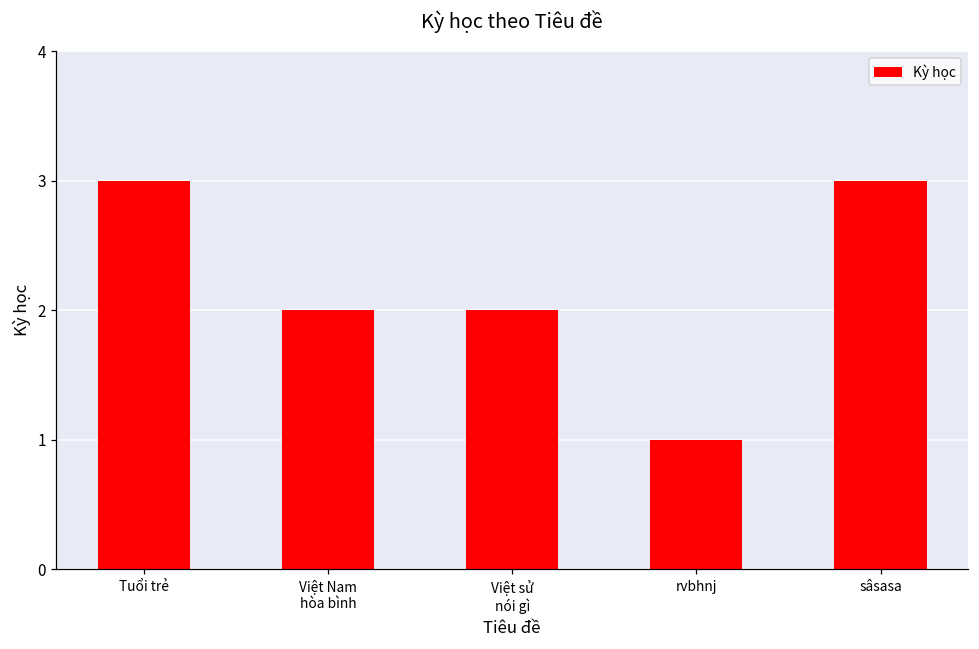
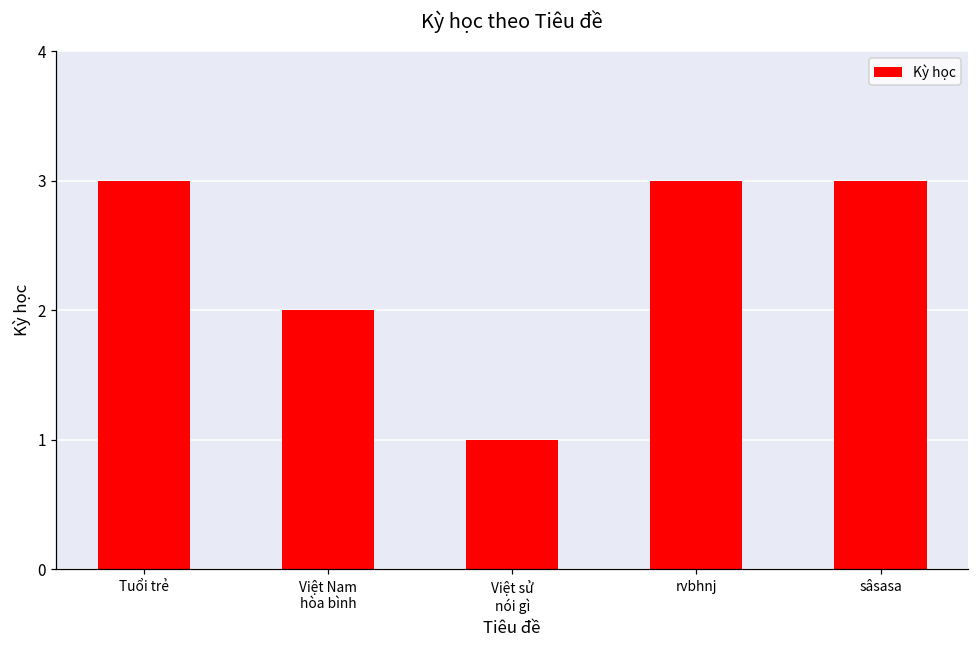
  {
    "Tuổi trẻ": 3,
    "Việt Nam hòa bình": 2,
-   "Việt sử nói gì": 2,
-   "rvbhnj": 1,
+   "Việt sử nói gì": 1,
+   "rvbhnj": 3,
    "sâsasa": 3
  }
